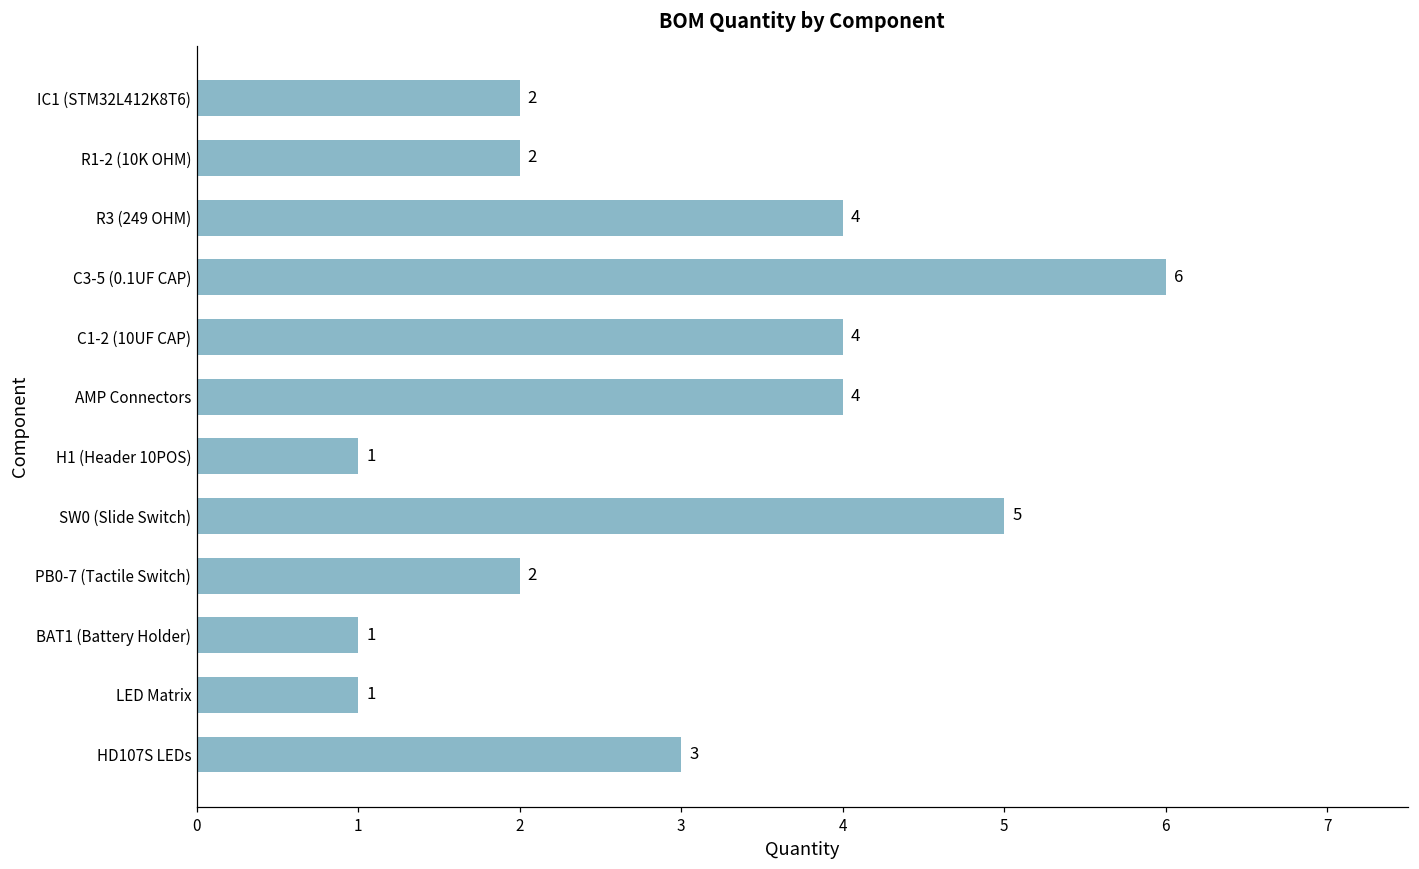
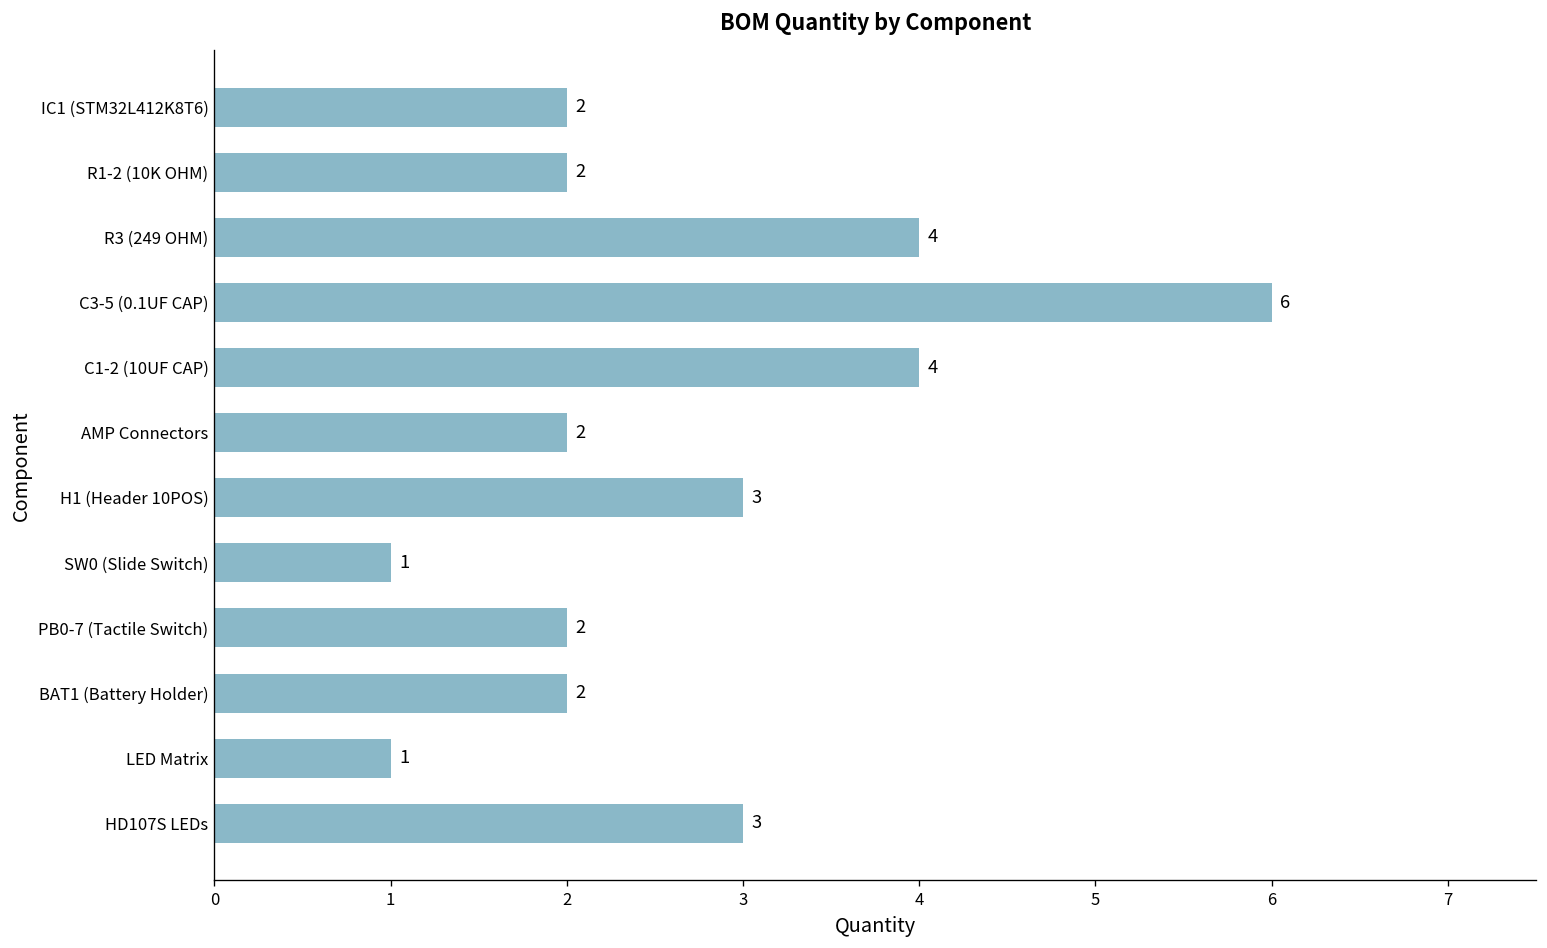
  {
    "IC1 (STM32L412K8T6)": 2,
    "R1-2 (10K OHM)": 2,
    "R3 (249 OHM)": 4,
    "C3-5 (0.1UF CAP)": 6,
    "C1-2 (10UF CAP)": 4,
-   "AMP Connectors": 4,
-   "H1 (Header 10POS)": 1,
-   "SW0 (Slide Switch)": 5,
+   "AMP Connectors": 2,
+   "H1 (Header 10POS)": 3,
+   "SW0 (Slide Switch)": 1,
    "PB0-7 (Tactile Switch)": 2,
-   "BAT1 (Battery Holder)": 1,
+   "BAT1 (Battery Holder)": 2,
    "LED Matrix": 1,
    "HD107S LEDs": 3
  }
